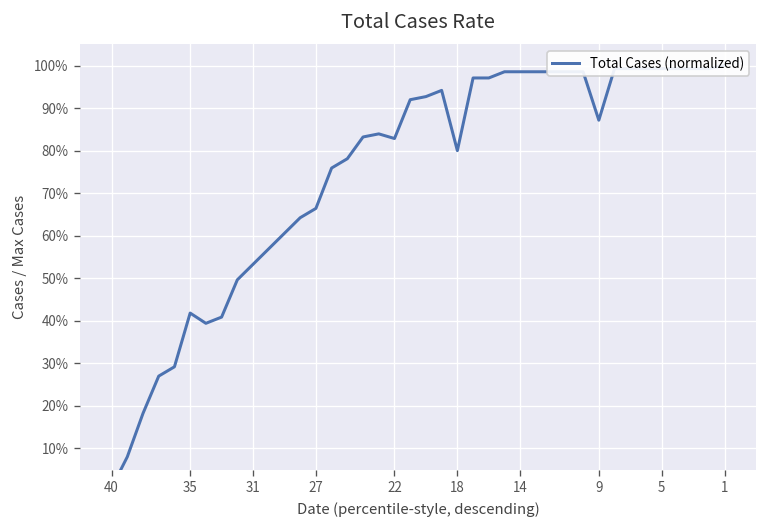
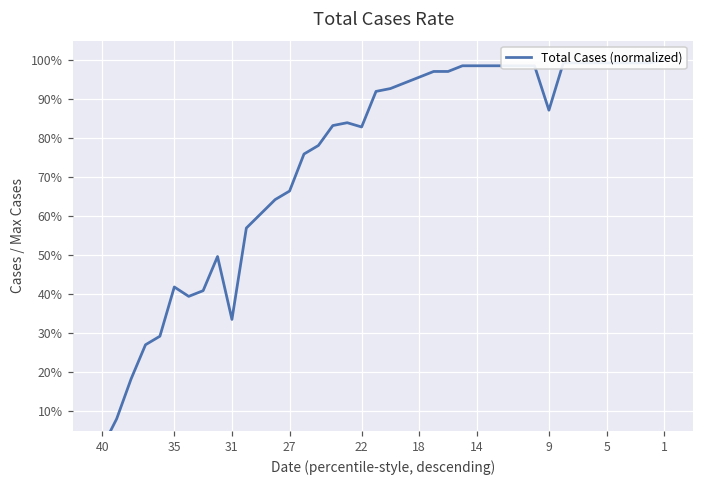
  {
    "35": "42%",
-   "31": "53%",
+   "31": "34%",
    "27": "66%",
    "22": "83%",
-   "18": "80%",
+   "18": "96%",
    "14": "99%",
    "9": "87%"
  }
